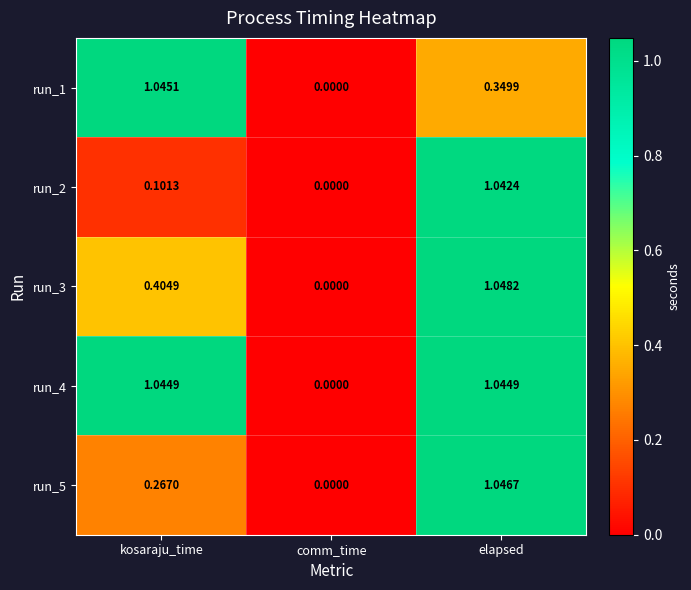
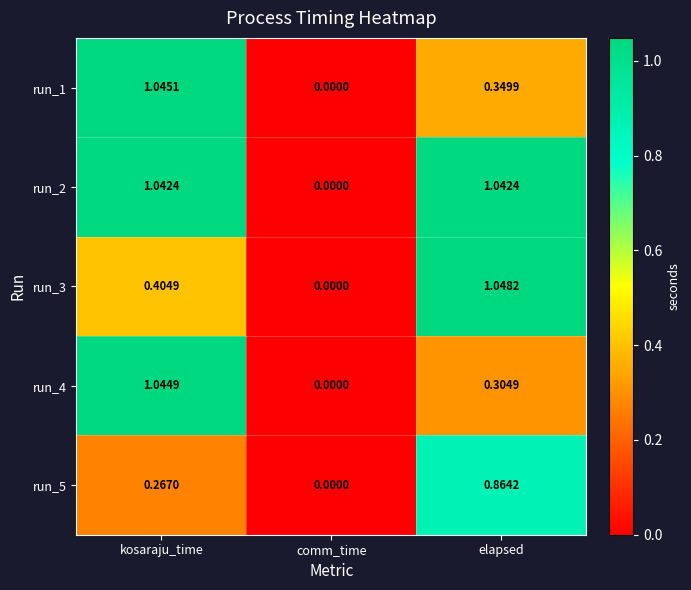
  {
    "run_1": {
      "kosaraju_time": 1.0451,
      "comm_time": 0.0000,
      "elapsed": 0.3499
    },
    "run_2": {
-     "kosaraju_time": 0.1013,
+     "kosaraju_time": 1.0424,
      "comm_time": 0.0000,
      "elapsed": 1.0424
    },
    "run_3": {
      "kosaraju_time": 0.4049,
      "comm_time": 0.0000,
      "elapsed": 1.0482
    },
    "run_4": {
      "kosaraju_time": 1.0449,
      "comm_time": 0.0000,
-     "elapsed": 1.0449
+     "elapsed": 0.3049
    },
    "run_5": {
      "kosaraju_time": 0.2670,
      "comm_time": 0.0000,
-     "elapsed": 1.0467
+     "elapsed": 0.8642
    }
  }
